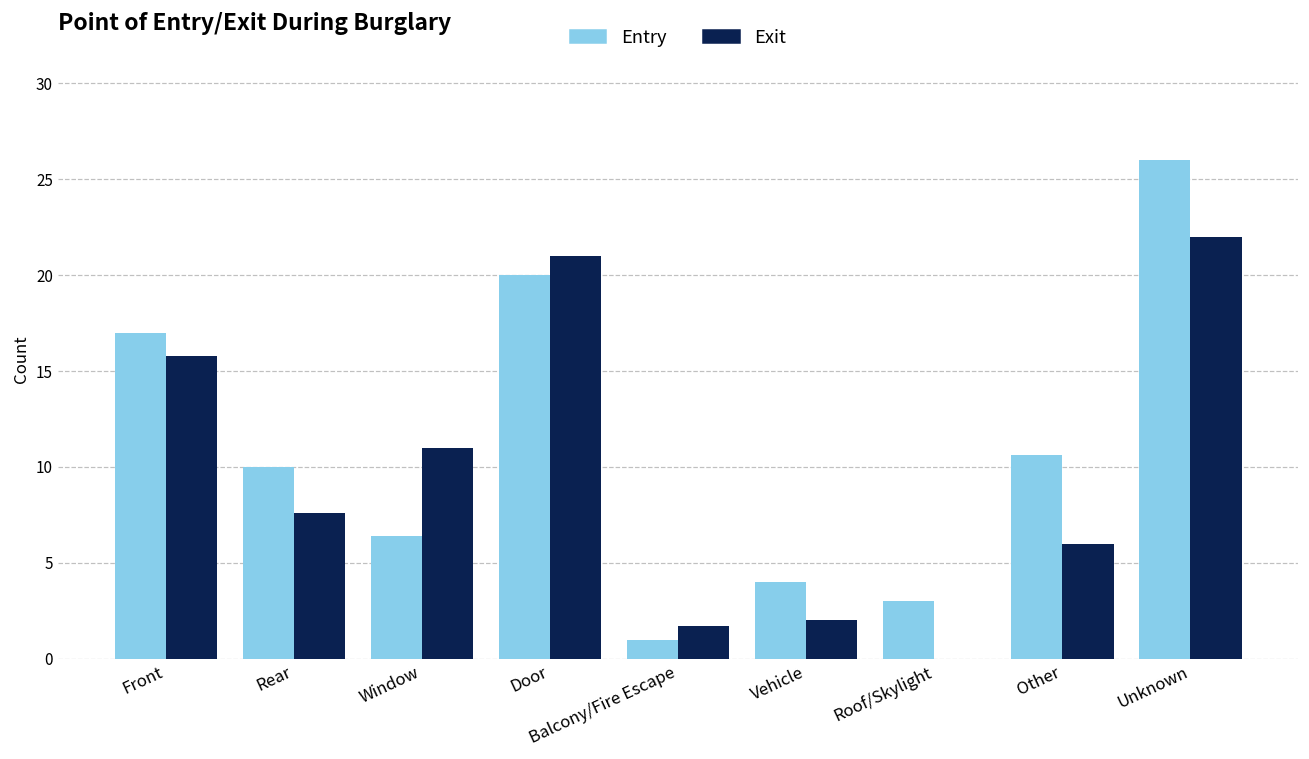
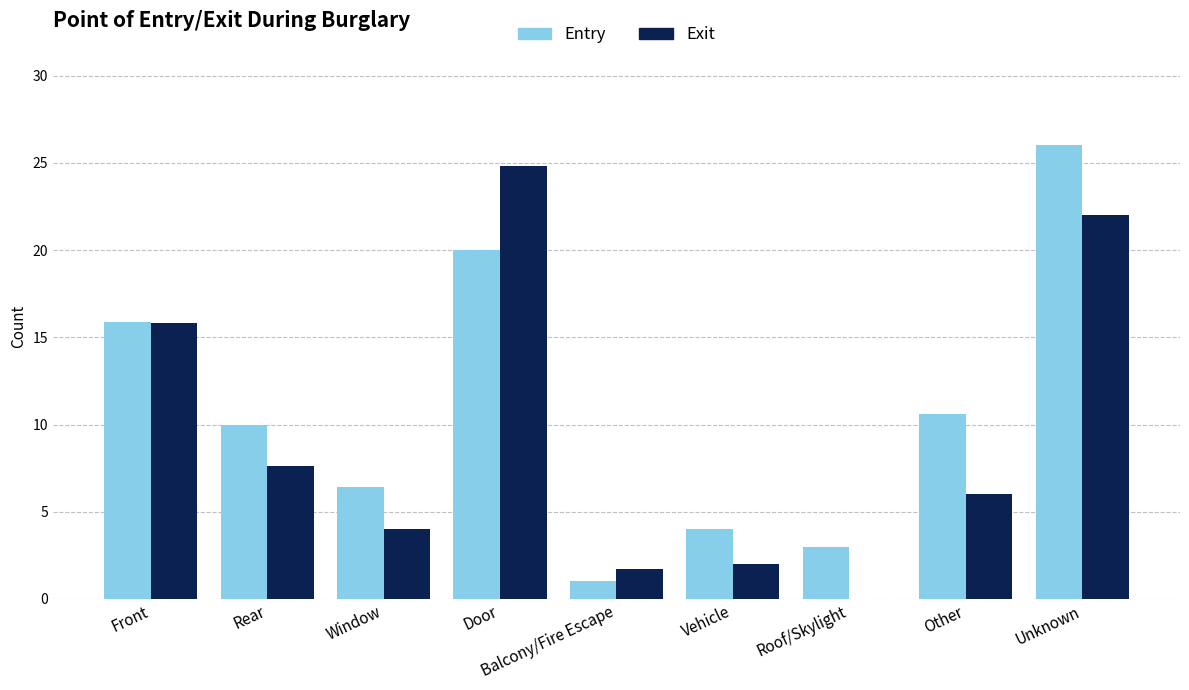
  {
    "Entry": {
-     "Front": 17.0,
+     "Front": 15.9,
      "Rear": 10.0,
      "Window": 6.4,
      "Door": 20.0,
      "Balcony/Fire Escape": 1.0,
      "Vehicle": 4.0,
      "Roof/Skylight": 3.0,
      "Other": 10.6,
      "Unknown": 26.0
    },
    "Exit": {
      "Front": 15.8,
      "Rear": 7.6,
-     "Window": 11,
-     "Door": 21.0,
+     "Window": 4,
+     "Door": 24.8,
      "Balcony/Fire Escape": 1.7,
      "Vehicle": 2.0,
      "Roof/Skylight": 0.0,
      "Other": 6.0,
      "Unknown": 22.0
    }
  }
